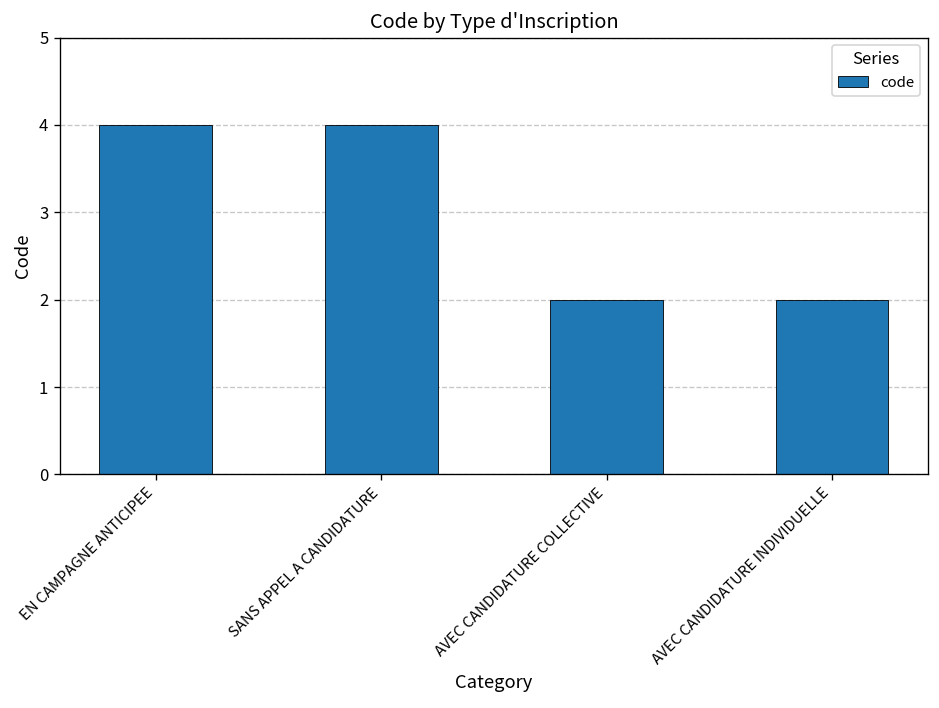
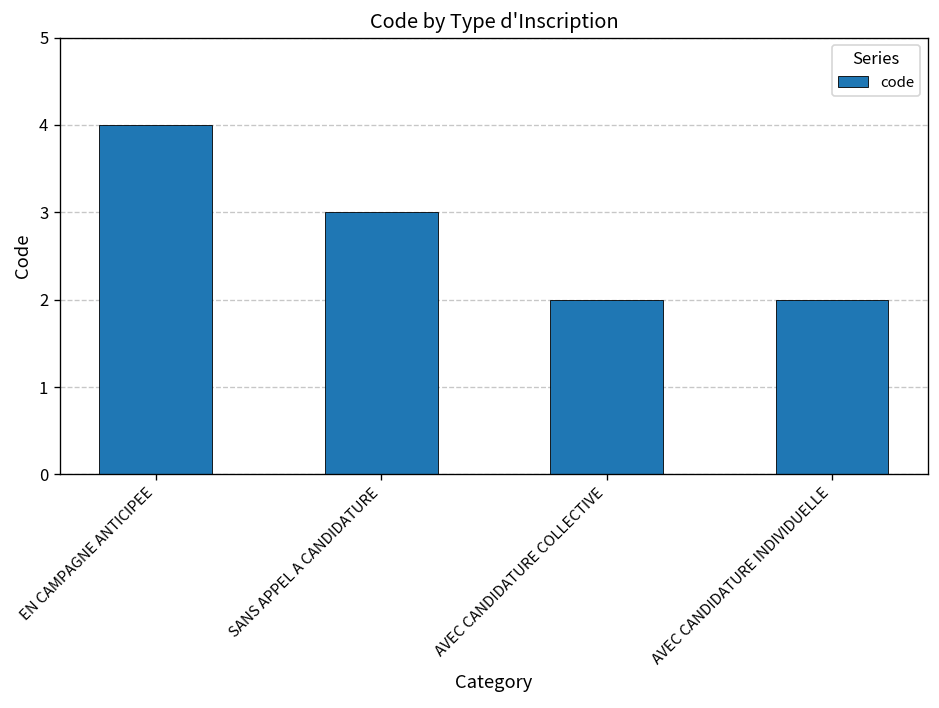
  {
    "EN CAMPAGNE ANTICIPEE": 4,
-   "SANS APPEL A CANDIDATURE": 4,
+   "SANS APPEL A CANDIDATURE": 3,
    "AVEC CANDIDATURE COLLECTIVE": 2,
    "AVEC CANDIDATURE INDIVIDUELLE": 2
  }
